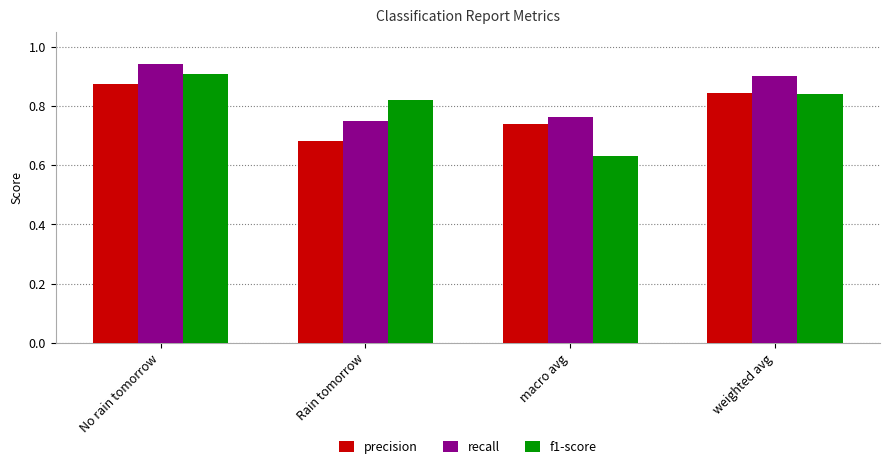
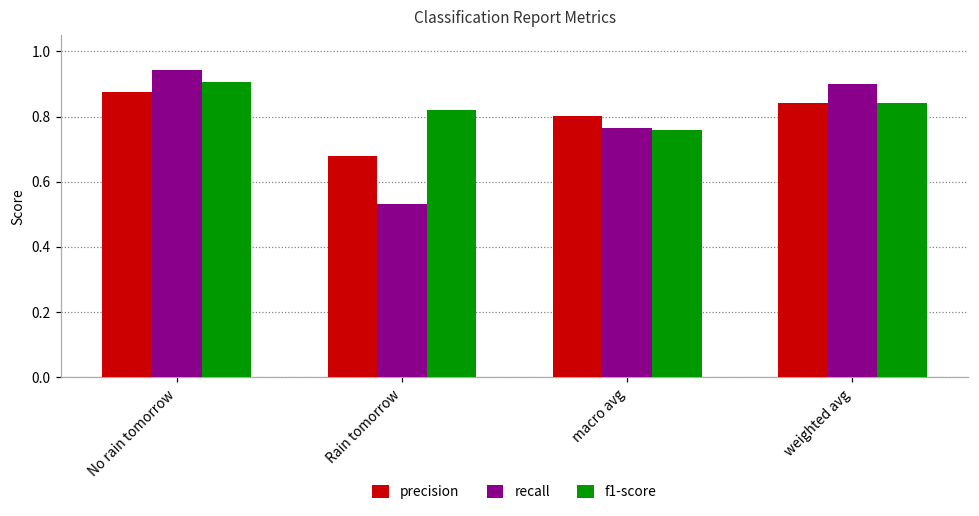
  {
    "precision": {
      "No rain tomorrow": 0.87,
      "Rain tomorrow": 0.68,
-     "macro avg": 0.74,
+     "macro avg": 0.80,
      "weighted avg": 0.84
    },
    "recall": {
      "No rain tomorrow": 0.94,
-     "Rain tomorrow": 0.75,
+     "Rain tomorrow": 0.53,
      "macro avg": 0.76,
      "weighted avg": 0.90
    },
    "f1-score": {
      "No rain tomorrow": 0.91,
      "Rain tomorrow": 0.82,
-     "macro avg": 0.63,
+     "macro avg": 0.76,
      "weighted avg": 0.84
    }
  }
